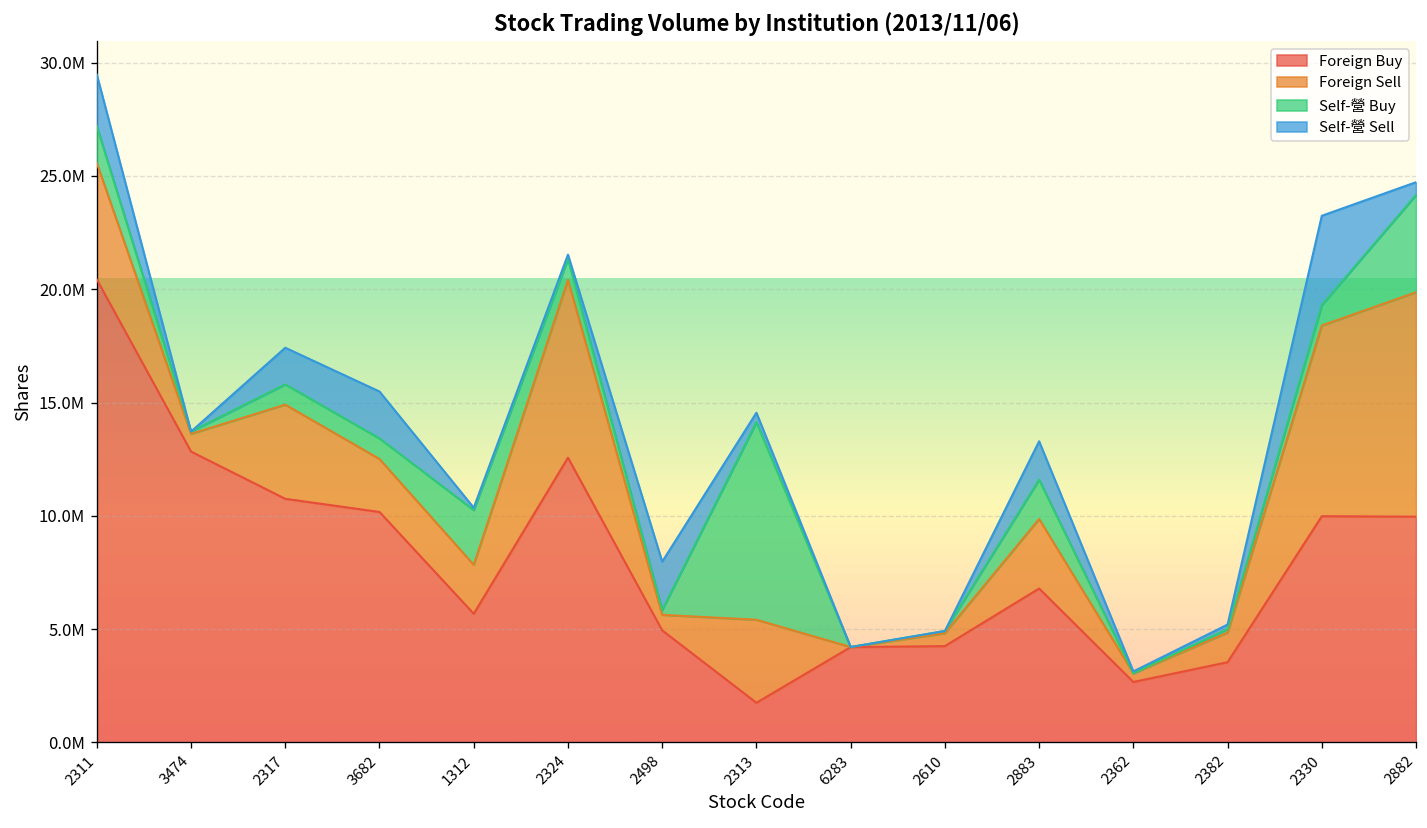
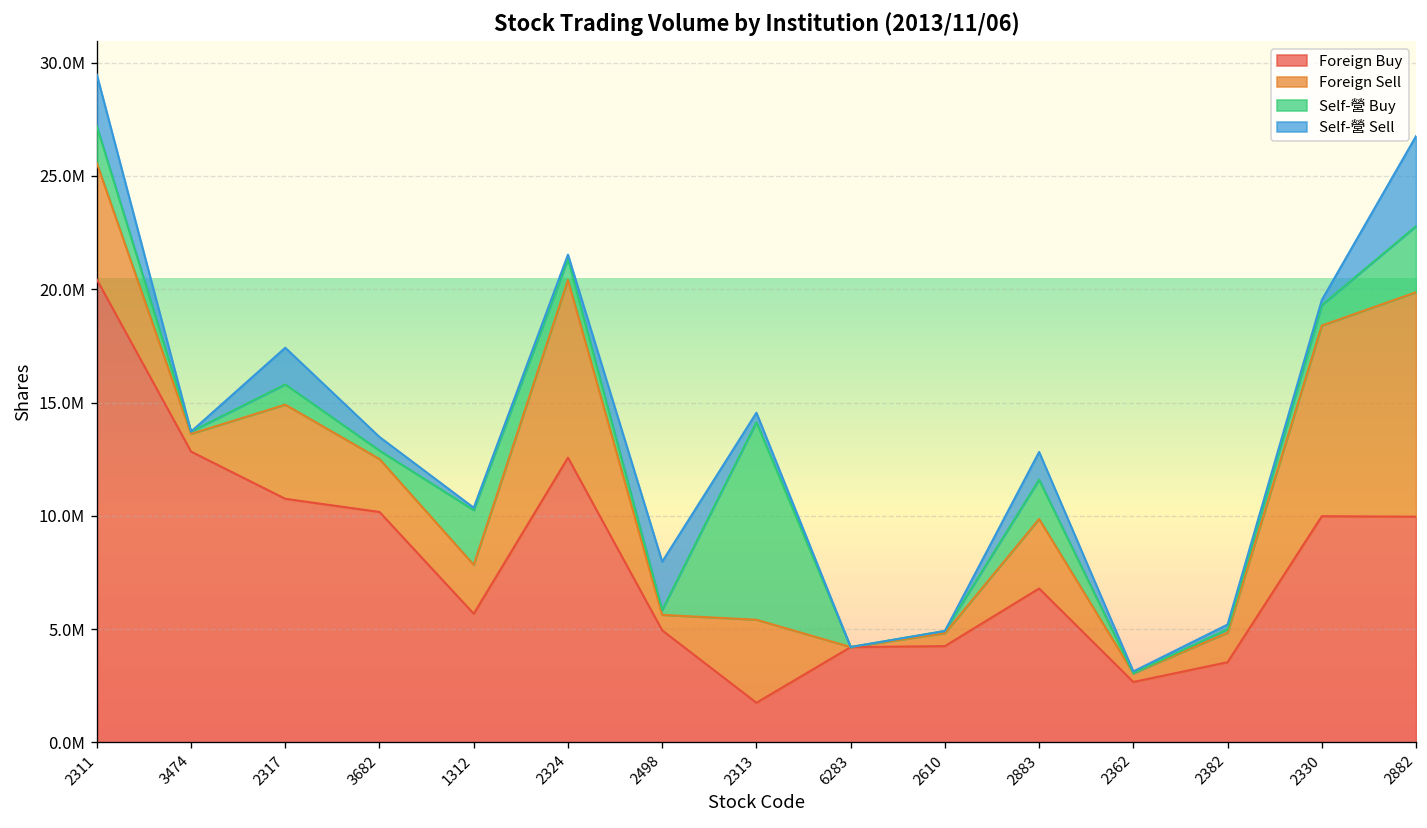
  {
    "Self-營 Buy": {
      "2311": 1600000,
      "2317": 900000,
-     "3682": 900000,
+     "3682": 400000,
      "2324": 900000,
      "2498": 200000,
      "2313": 8700000,
      "2883": 1700000,
      "2382": 200000,
      "2330": 900000,
-     "2882": 4300000
+     "2882": 2900000
    },
    "Self-營 Sell": {
      "2311": 2300000,
      "2317": 1600000,
-     "3682": 2100000,
+     "3682": 600000,
      "2324": 200000,
      "2498": 2100000,
      "2313": 400000,
-     "2883": 1700000,
+     "2883": 1200000,
      "2382": 200000,
-     "2330": 3900000,
-     "2882": 600000
+     "2330": 200000,
+     "2882": 4000000
    }
  }
